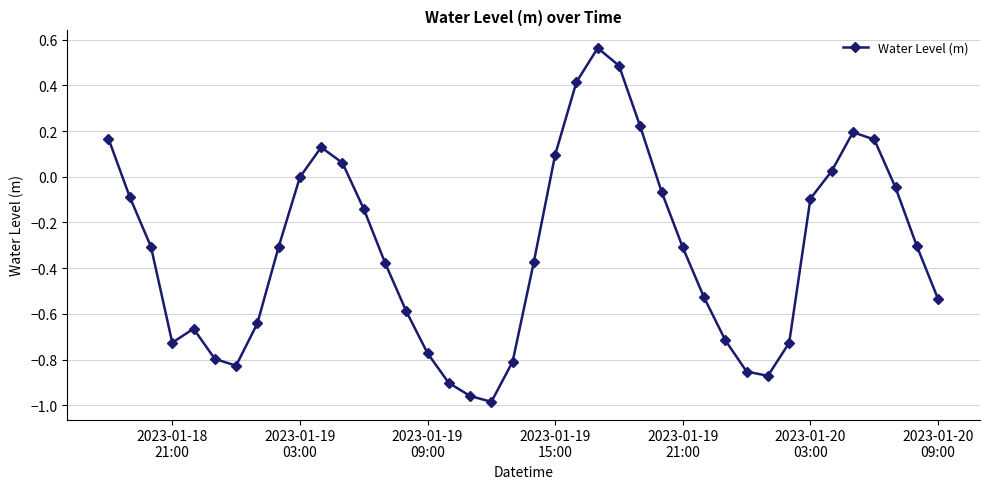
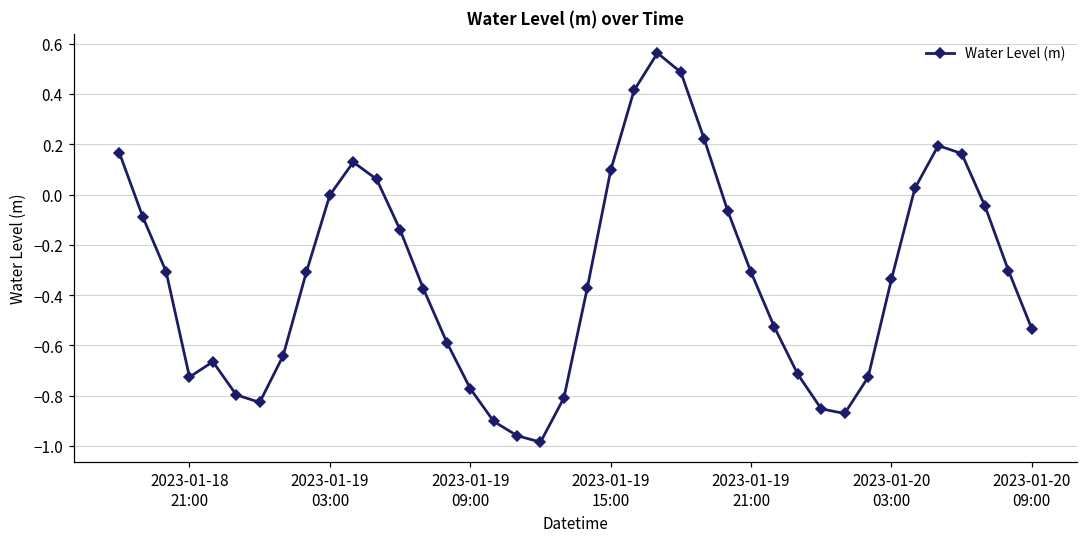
  {
    "2023-01-18 21:00": -0.73,
    "2023-01-19 03:00": 0.00,
    "2023-01-19 09:00": -0.77,
    "2023-01-19 15:00": 0.10,
    "2023-01-19 21:00": -0.31,
-   "2023-01-20 03:00": -0.10,
+   "2023-01-20 03:00": -0.34,
    "2023-01-20 09:00": -0.53
  }
